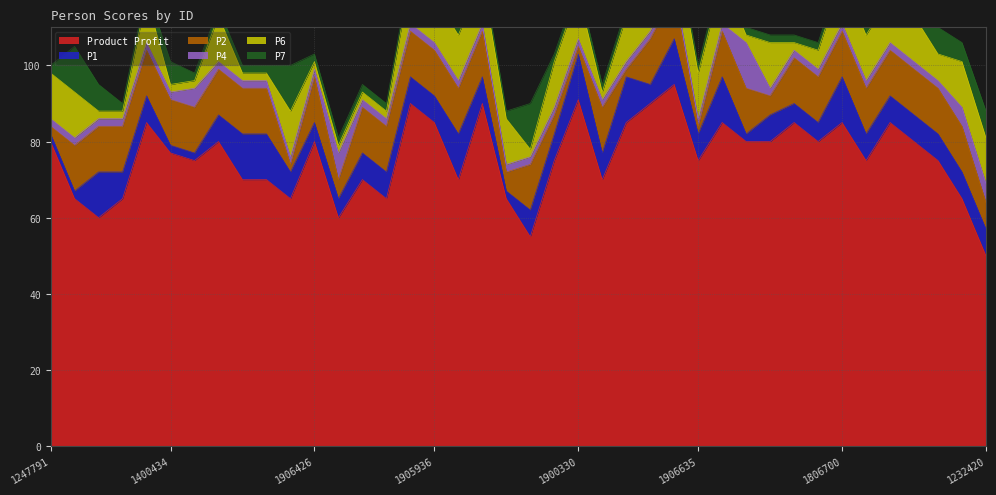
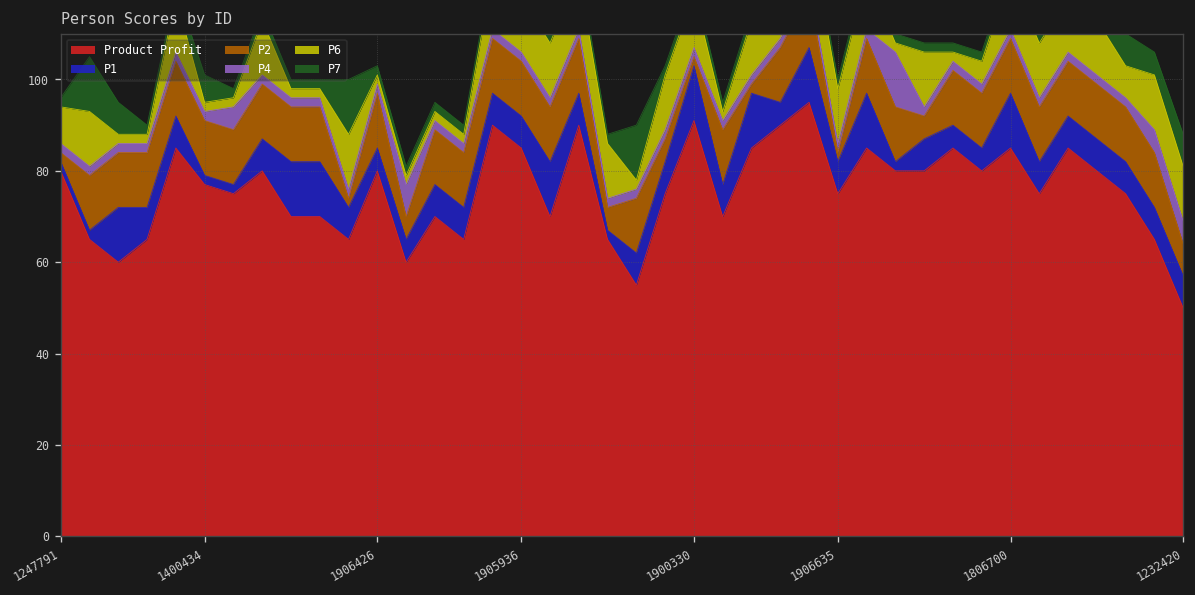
  {
    "Product Profit": {
      "1247791": 80,
      "1400434": 77,
      "1906426": 80,
      "1905936": 85,
      "1900330": 91,
      "1906635": 75,
      "1806700": 85,
      "1232420": 50
    },
    "P1": {
      "1247791": 2,
      "1400434": 2,
      "1906426": 5,
      "1905936": 7,
      "1900330": 12,
      "1906635": 7,
      "1806700": 12,
      "1232420": 7
    },
    "P2": {
      "1247791": 2,
      "1400434": 12,
      "1906426": 12,
      "1905936": 12,
      "1900330": 2,
      "1906635": 2,
      "1806700": 12,
      "1232420": 7
    },
    "P4": {
      "1247791": 2,
      "1400434": 2,
      "1906426": 2,
      "1905936": 2,
      "1900330": 2,
      "1906635": 2,
      "1232420": 5
    },
    "P6": {
-     "1247791": 12,
+     "1247791": 8,
      "1400434": 2,
      "1906426": 2,
      "1906635": 12,
      "1232420": 12
    },
    "P7": {
      "1247791": 2,
      "1906426": 2,
      "1906635": 2,
      "1232420": 7
    }
  }
